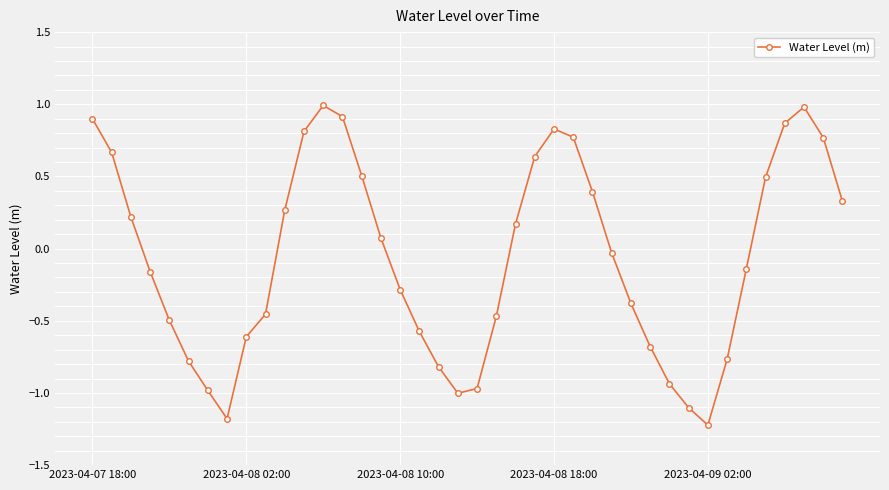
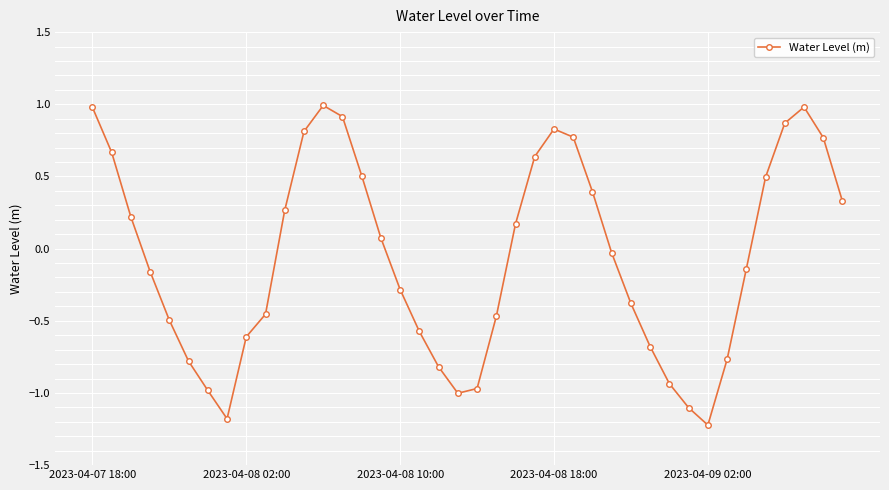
  {
-   "2023-04-07 18:00": 0.90,
+   "2023-04-07 18:00": 0.98,
    "2023-04-08 02:00": -0.61,
    "2023-04-08 10:00": -0.28,
    "2023-04-08 18:00": 0.83,
    "2023-04-09 02:00": -1.22
  }
